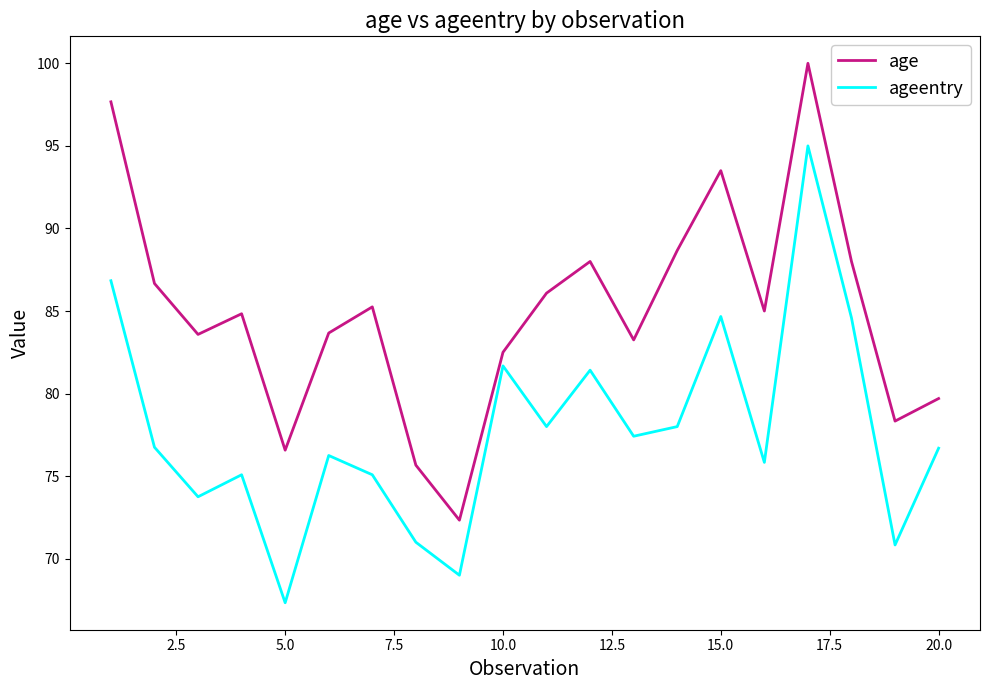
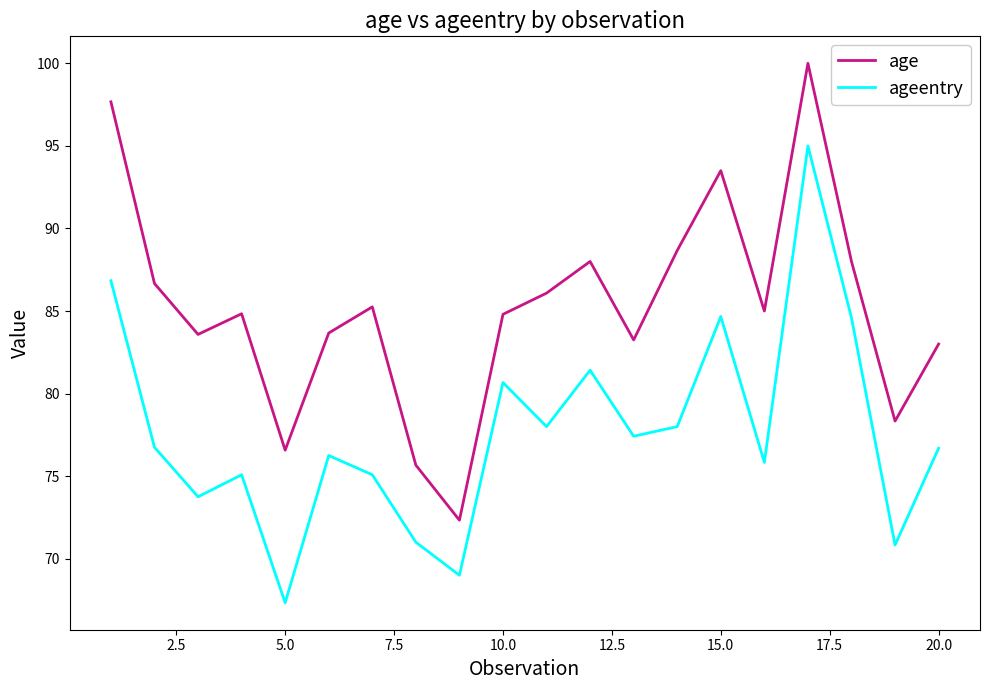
  {
    "age": {
      "5.0": 76.6,
-     "10.0": 82.5,
+     "10.0": 84.8,
      "15.0": 93.5,
-     "20.0": 79.7
+     "20.0": 83.0
    },
    "ageentry": {
      "5.0": 67.3,
-     "10.0": 81.7,
+     "10.0": 80.7,
      "15.0": 84.7,
      "20.0": 76.7
    }
  }
